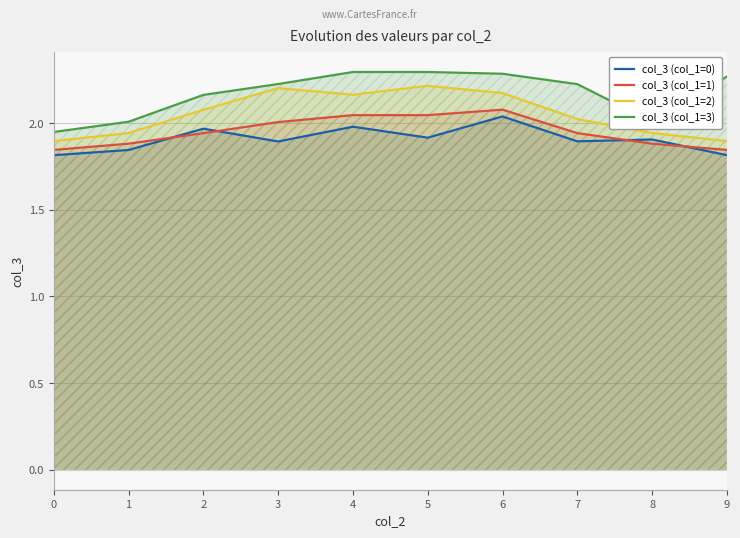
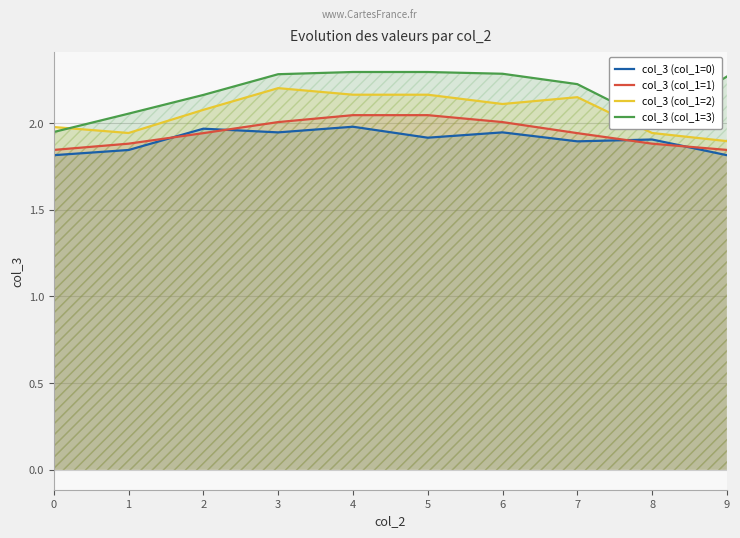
  {
    "col_3 (col_1=0)": {
      "0": 1.81,
      "1": 1.84,
      "2": 1.97,
-     "3": 1.89,
+     "3": 1.95,
      "4": 1.98,
      "5": 1.92,
-     "6": 2.04,
+     "6": 1.95,
      "7": 1.89,
      "8": 1.91,
      "9": 1.81
    },
    "col_3 (col_1=1)": {
      "0": 1.85,
      "1": 1.88,
      "2": 1.94,
      "3": 2.01,
      "4": 2.05,
      "5": 2.05,
-     "6": 2.08,
+     "6": 2.01,
      "7": 1.94,
      "8": 1.88,
      "9": 1.85
    },
    "col_3 (col_1=2)": {
-     "0": 1.90,
+     "0": 1.98,
      "1": 1.94,
      "2": 2.08,
      "3": 2.20,
      "4": 2.16,
-     "5": 2.21,
-     "6": 2.17,
-     "7": 2.02,
+     "5": 2.16,
+     "6": 2.11,
+     "7": 2.15,
      "8": 1.94,
      "9": 1.90
    },
    "col_3 (col_1=3)": {
      "0": 1.95,
-     "1": 2.01,
+     "1": 2.05,
      "2": 2.16,
-     "3": 2.23,
+     "3": 2.28,
      "4": 2.29,
      "5": 2.29,
      "6": 2.28,
      "7": 2.22,
      "9": 2.27
    }
  }
